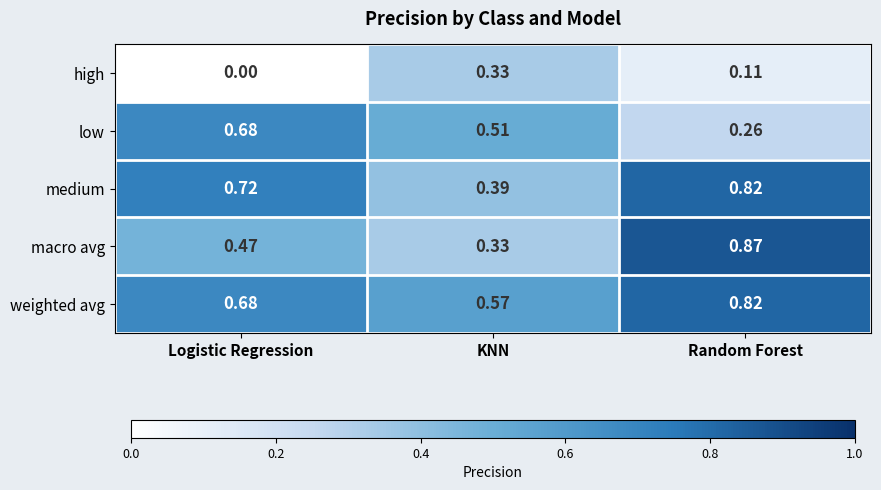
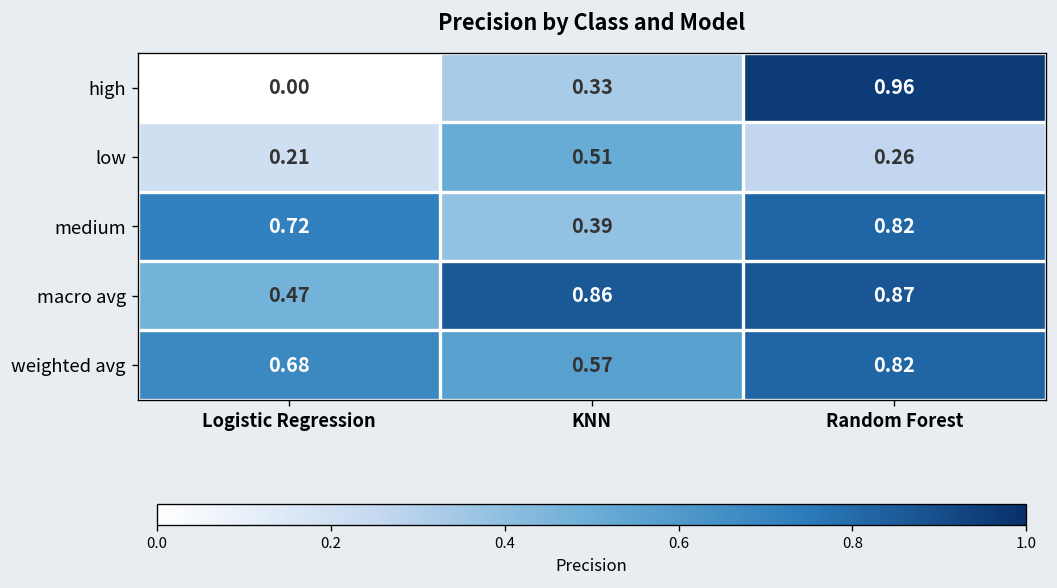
  {
    "high": {
      "Logistic Regression": 0.00,
      "KNN": 0.33,
-     "Random Forest": 0.11
+     "Random Forest": 0.96
    },
    "low": {
-     "Logistic Regression": 0.68,
+     "Logistic Regression": 0.21,
      "KNN": 0.51,
      "Random Forest": 0.26
    },
    "medium": {
      "Logistic Regression": 0.72,
      "KNN": 0.39,
      "Random Forest": 0.82
    },
    "macro avg": {
      "Logistic Regression": 0.47,
-     "KNN": 0.33,
+     "KNN": 0.86,
      "Random Forest": 0.87
    },
    "weighted avg": {
      "Logistic Regression": 0.68,
      "KNN": 0.57,
      "Random Forest": 0.82
    }
  }
